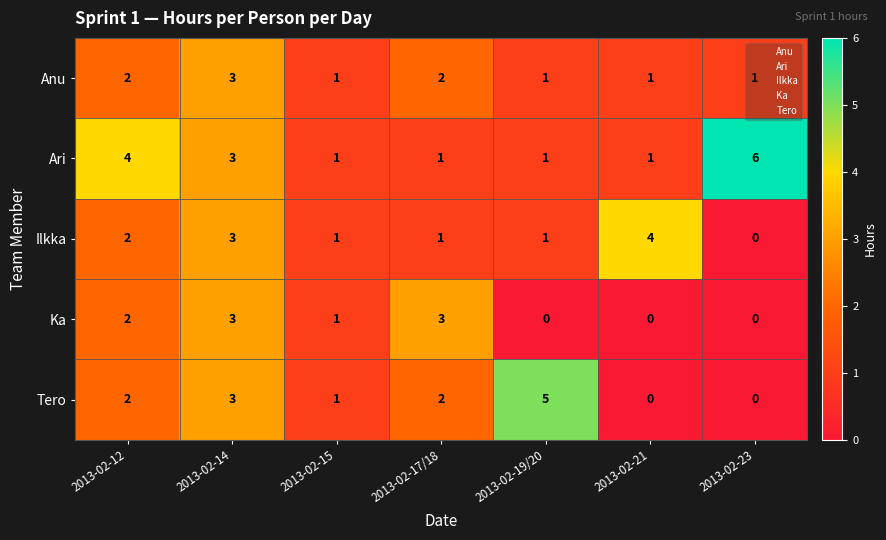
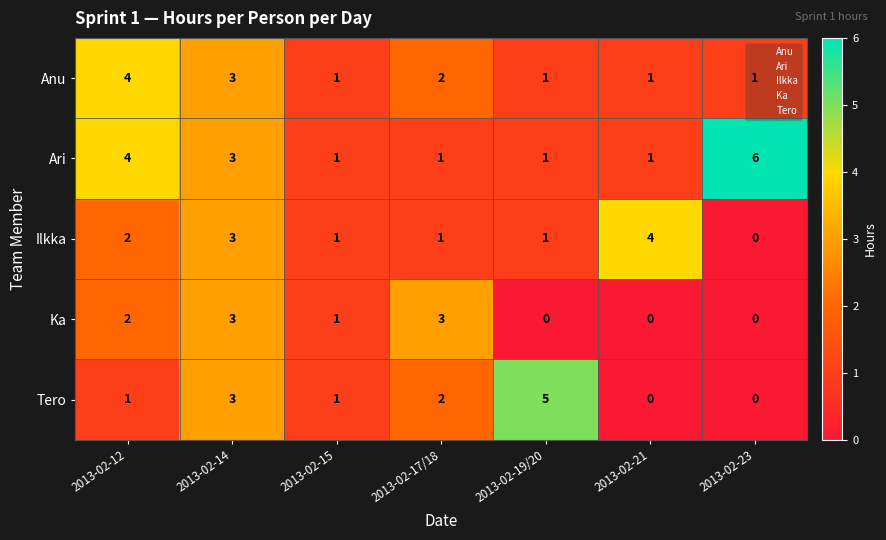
  {
    "Anu": {
-     "2013-02-12": 2,
+     "2013-02-12": 4,
      "2013-02-14": 3,
      "2013-02-15": 1,
      "2013-02-17/18": 2,
      "2013-02-19/20": 1,
      "2013-02-21": 1
    },
    "Ari": {
      "2013-02-12": 4,
      "2013-02-14": 3,
      "2013-02-15": 1,
      "2013-02-17/18": 1,
      "2013-02-19/20": 1,
      "2013-02-21": 1,
      "2013-02-23": 6
    },
    "Ilkka": {
      "2013-02-12": 2,
      "2013-02-14": 3,
      "2013-02-15": 1,
      "2013-02-17/18": 1,
      "2013-02-19/20": 1,
      "2013-02-21": 4,
      "2013-02-23": 0
    },
    "Ka": {
      "2013-02-12": 2,
      "2013-02-14": 3,
      "2013-02-15": 1,
      "2013-02-17/18": 3,
      "2013-02-19/20": 0,
      "2013-02-21": 0,
      "2013-02-23": 0
    },
    "Tero": {
-     "2013-02-12": 2,
+     "2013-02-12": 1,
      "2013-02-14": 3,
      "2013-02-15": 1,
      "2013-02-17/18": 2,
      "2013-02-19/20": 5,
      "2013-02-21": 0,
      "2013-02-23": 0
    }
  }
